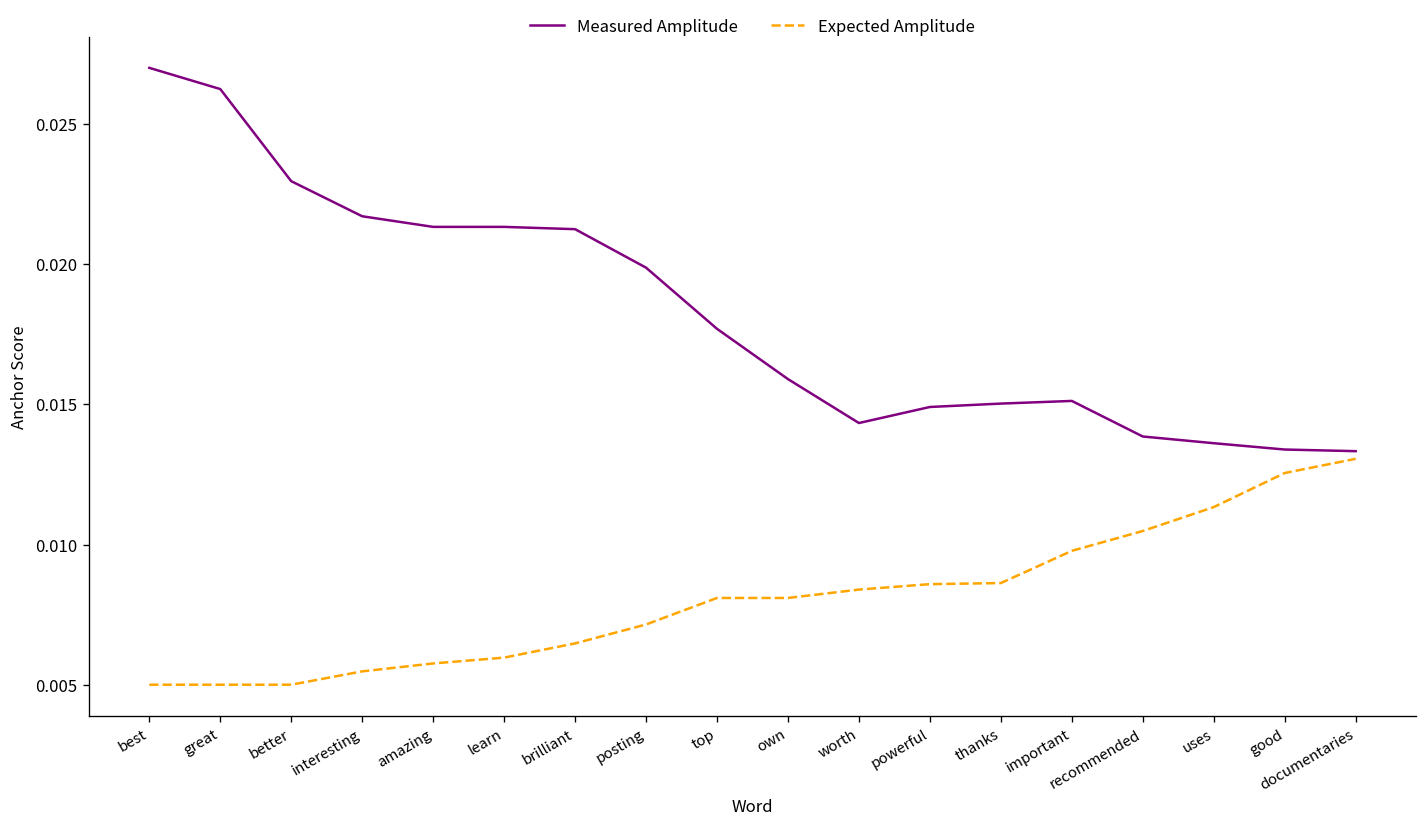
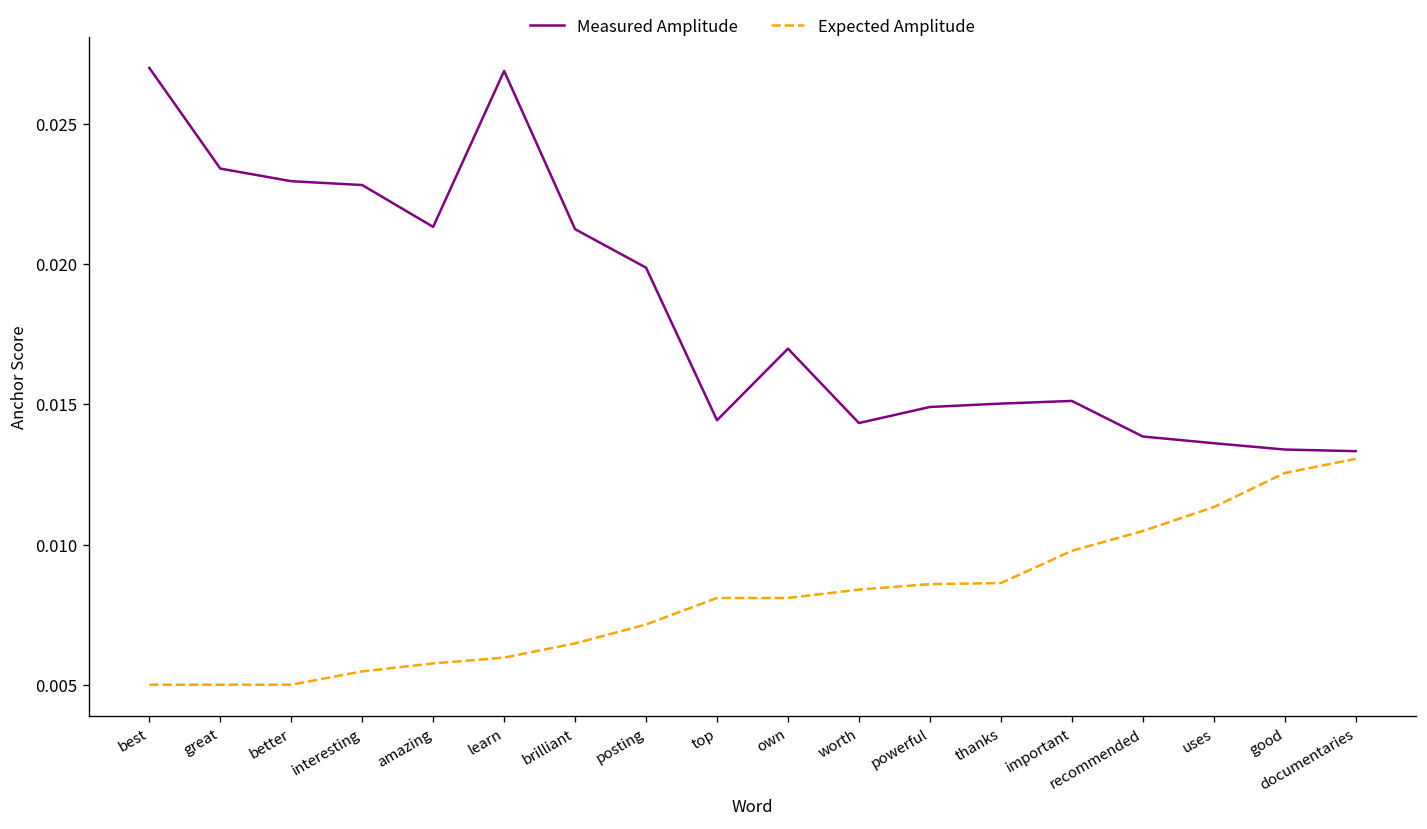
  {
    "Measured Amplitude": {
      "best": 0.0270,
-     "great": 0.0262,
+     "great": 0.0234,
      "better": 0.0230,
-     "interesting": 0.0217,
+     "interesting": 0.0228,
      "amazing": 0.0213,
-     "learn": 0.0213,
+     "learn": 0.0269,
      "brilliant": 0.0212,
      "posting": 0.0199,
-     "top": 0.0177,
-     "own": 0.0159,
+     "top": 0.0144,
+     "own": 0.0170,
      "worth": 0.0143,
      "powerful": 0.0149,
      "thanks": 0.0150,
      "important": 0.0151,
      "recommended": 0.0139,
      "uses": 0.0136,
      "good": 0.0134,
      "documentaries": 0.0133
    },
    "Expected Amplitude": {
      "best": 0.0050,
      "great": 0.0050,
      "better": 0.0050,
      "interesting": 0.0055,
      "amazing": 0.0058,
      "learn": 0.0060,
      "brilliant": 0.0065,
      "posting": 0.0071,
      "top": 0.0081,
      "own": 0.0081,
      "worth": 0.0084,
      "powerful": 0.0086,
      "thanks": 0.0086,
      "important": 0.0098,
      "recommended": 0.0105,
      "uses": 0.0113,
      "good": 0.0126,
      "documentaries": 0.0131
    }
  }
